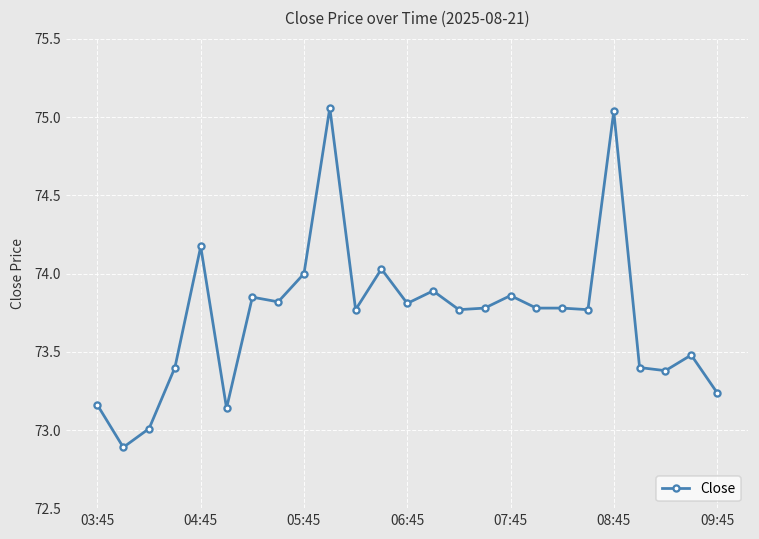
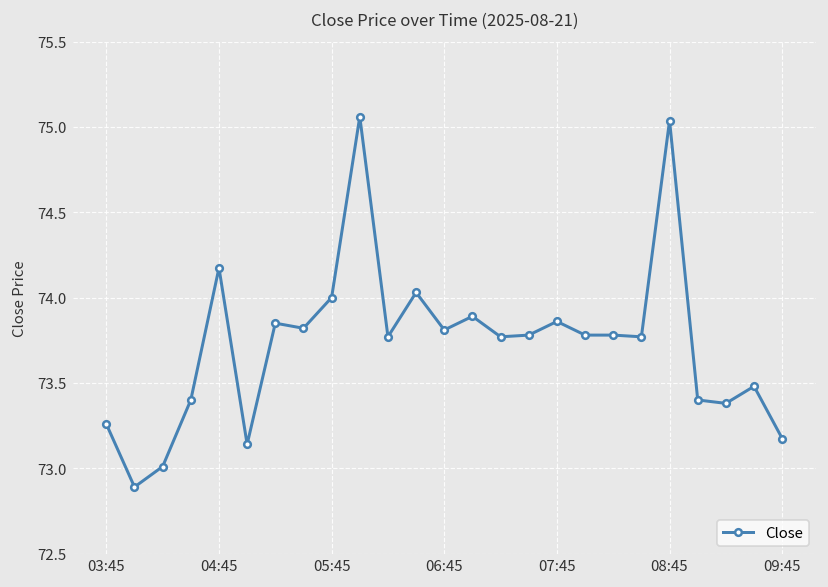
  {
-   "03:45": 73.16,
+   "03:45": 73.26,
    "04:45": 74.17,
    "05:45": 74.00,
    "06:45": 73.81,
    "07:45": 73.86,
    "08:45": 75.04,
-   "09:45": 73.24
+   "09:45": 73.17
  }
